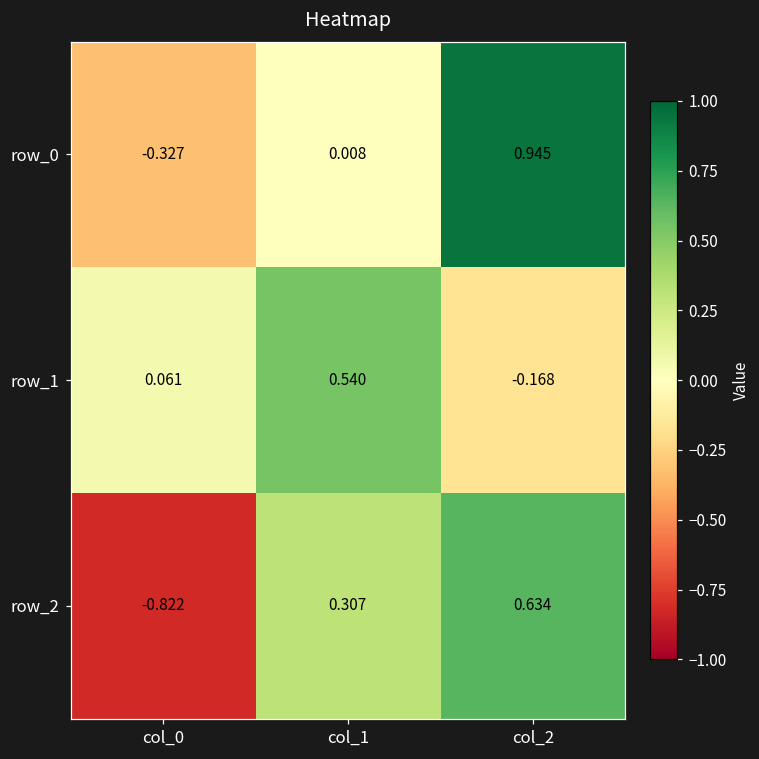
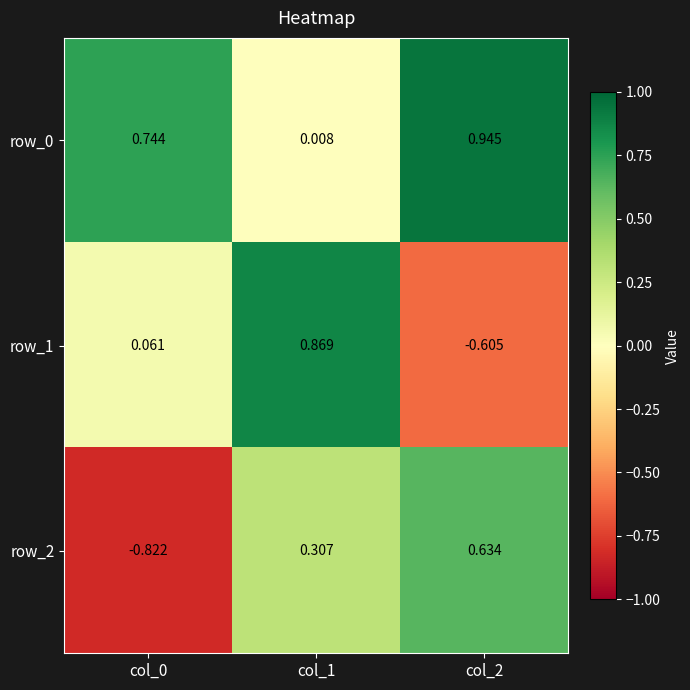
  {
    "row_0": {
-     "col_0": -0.327,
+     "col_0": 0.744,
      "col_1": 0.008,
      "col_2": 0.945
    },
    "row_1": {
      "col_0": 0.061,
-     "col_1": 0.540,
-     "col_2": -0.168
+     "col_1": 0.869,
+     "col_2": -0.605
    },
    "row_2": {
      "col_0": -0.822,
      "col_1": 0.307,
      "col_2": 0.634
    }
  }
